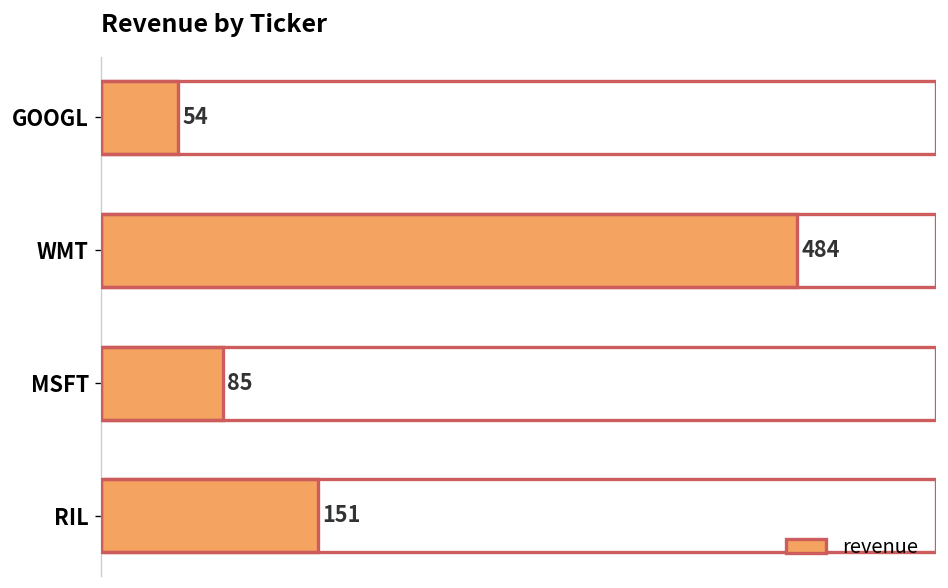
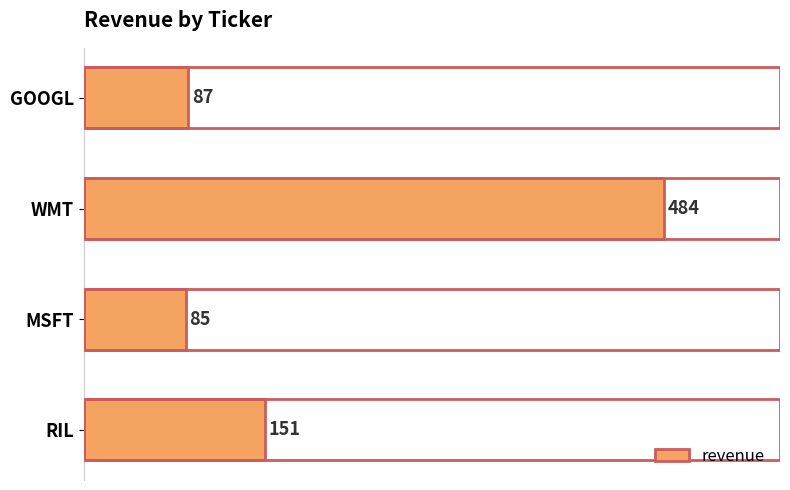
  {
-   "GOOGL": 54,
+   "GOOGL": 87,
    "WMT": 484,
    "MSFT": 85,
    "RIL": 151
  }
